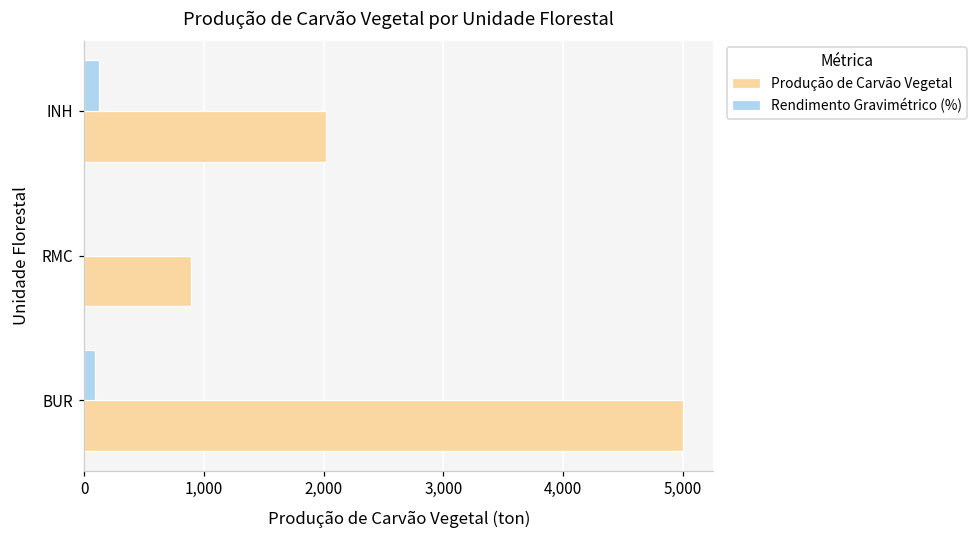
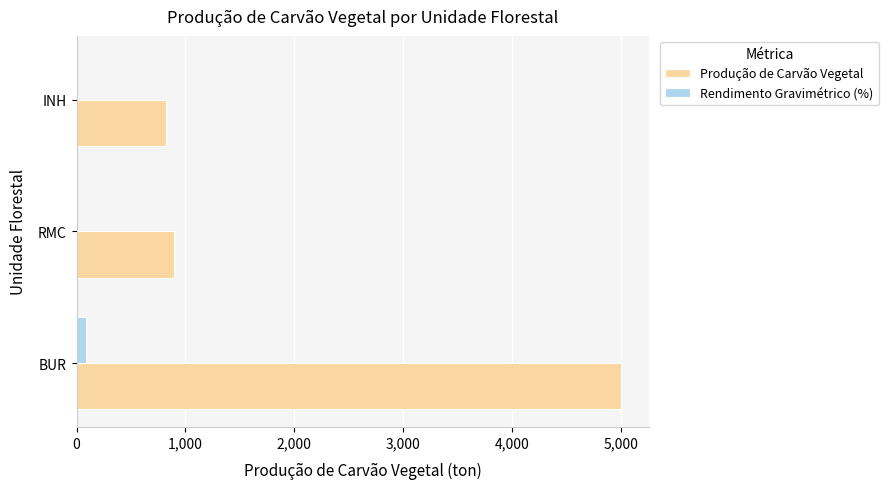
  {
    "Produção de Carvão Vegetal": {
-     "INH": "2,020",
+     "INH": "820",
      "RMC": "890",
      "BUR": "5,010"
    },
    "Rendimento Gravimétrico (%)": {
-     "INH": "130",
+     "INH": "0",
      "BUR": "90"
    }
  }
